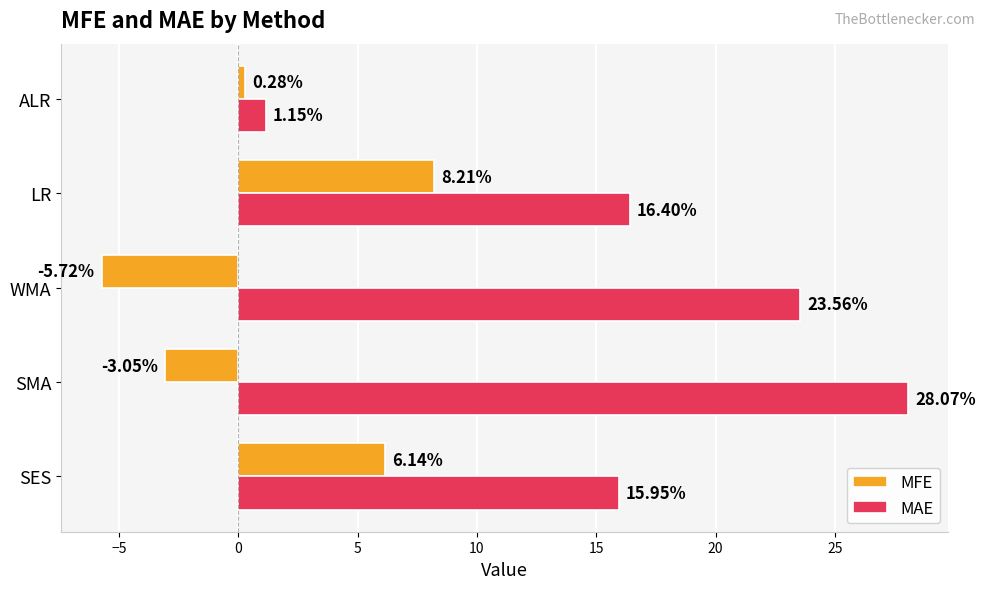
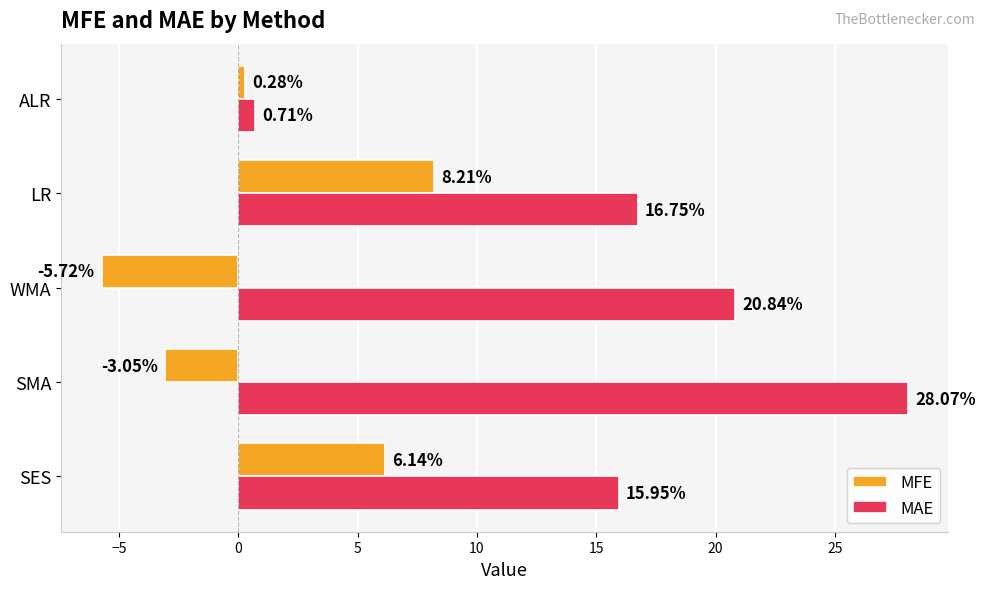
  {
    "MFE": {
      "ALR": "0.28%",
      "LR": "8.21%",
      "WMA": "-5.72%",
      "SMA": "-3.05%",
      "SES": "6.14%"
    },
    "MAE": {
-     "ALR": "1.15%",
-     "LR": "16.40%",
-     "WMA": "23.56%",
+     "ALR": "0.71%",
+     "LR": "16.75%",
+     "WMA": "20.84%",
      "SMA": "28.07%",
      "SES": "15.95%"
    }
  }
